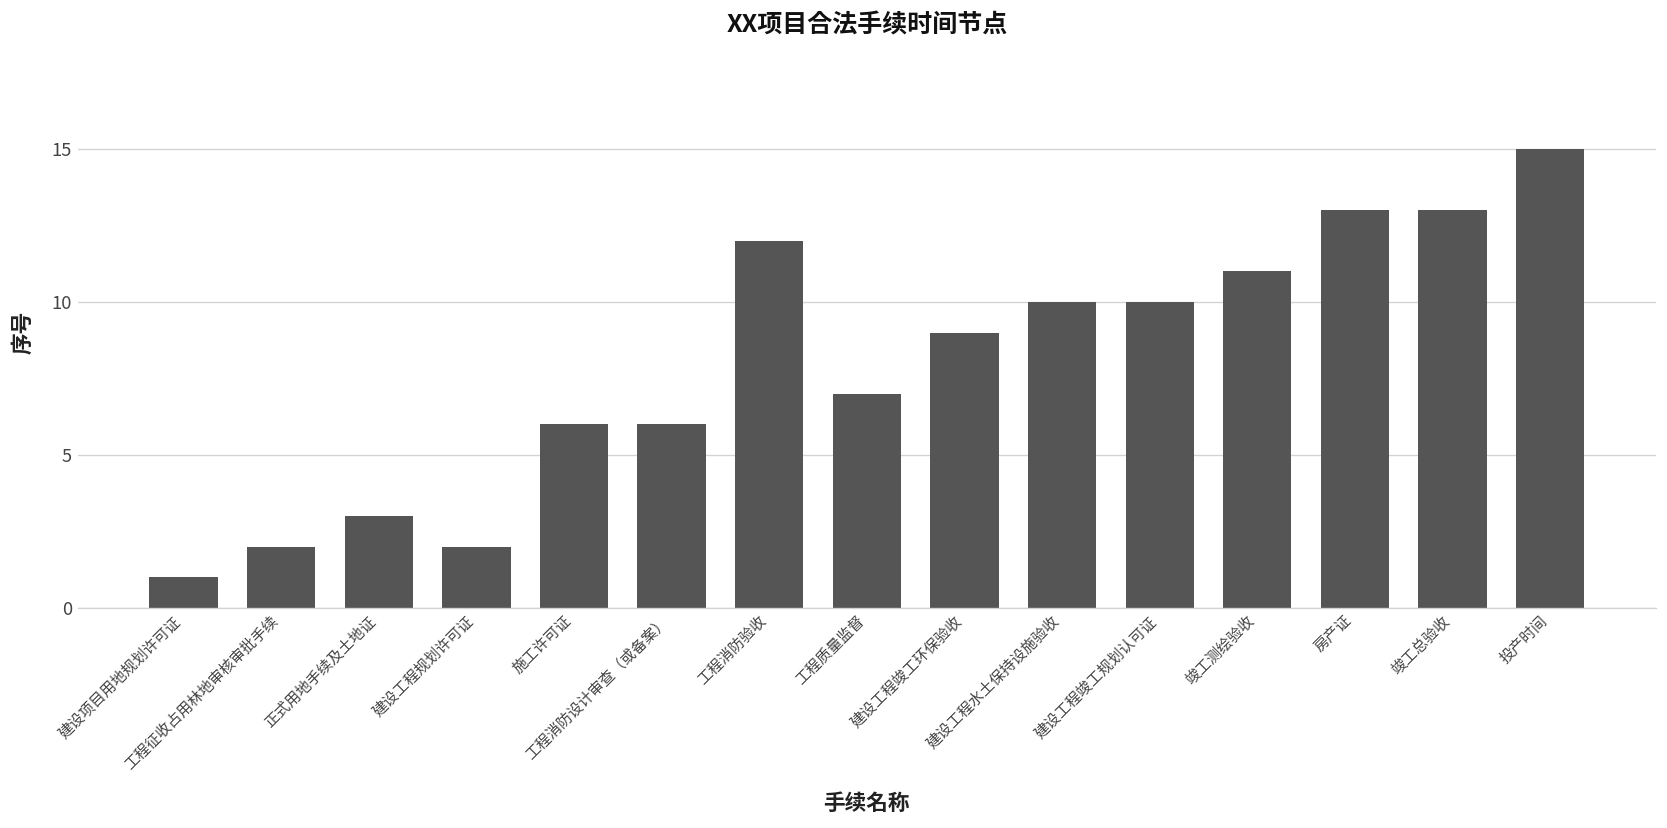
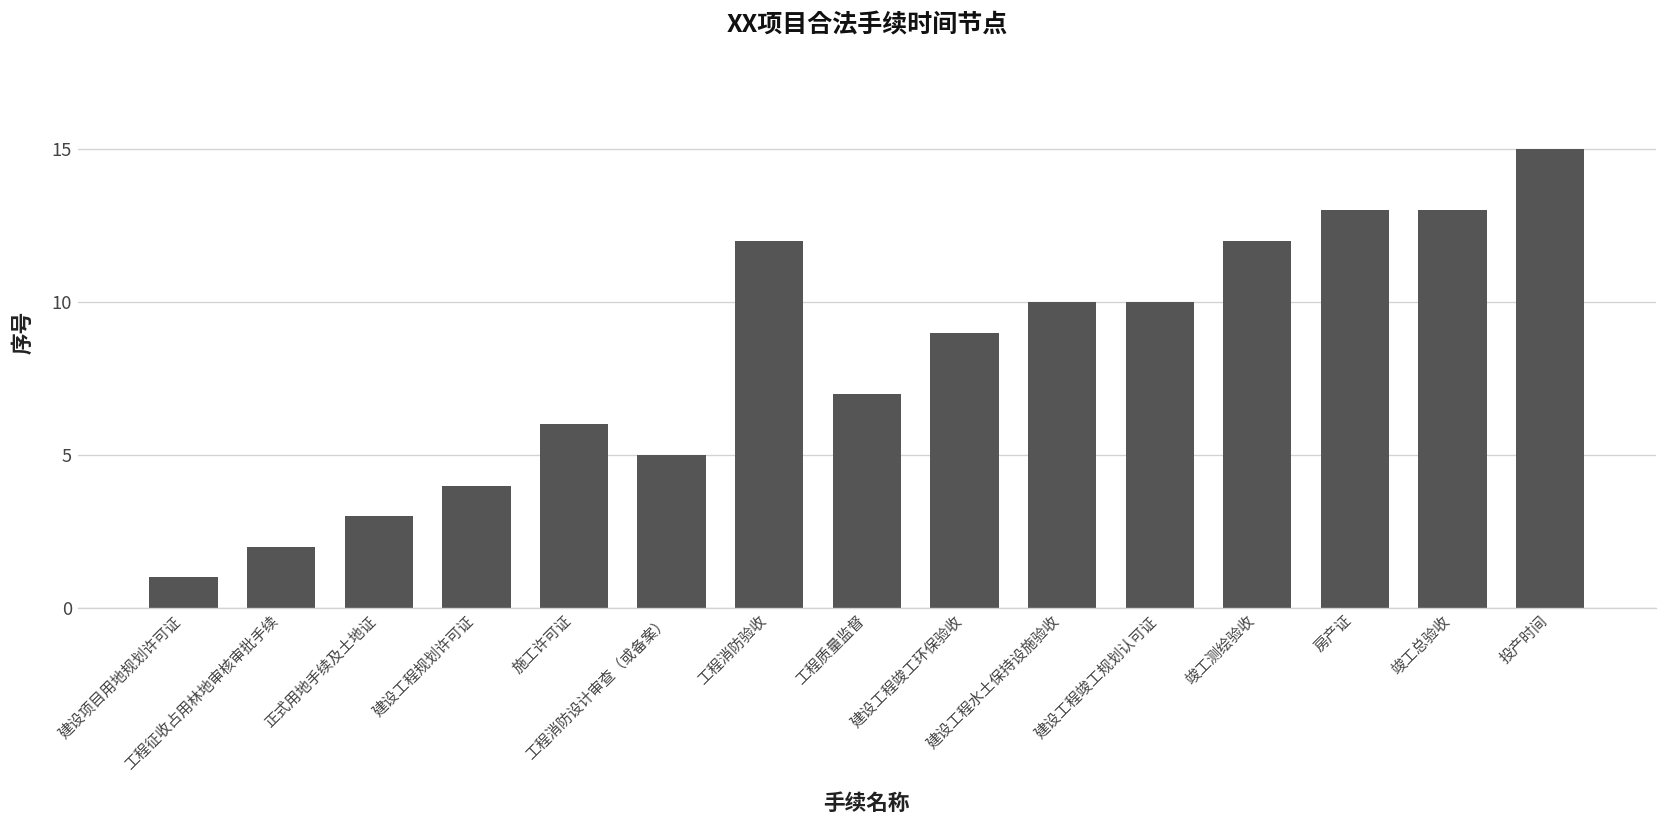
  {
    "建设项目用地规划许可证": 1,
    "工程征收占用林地审核审批手续": 2,
    "正式用地手续及土地证": 3,
-   "建设工程规划许可证": 2,
+   "建设工程规划许可证": 4,
    "施工许可证": 6,
-   "工程消防设计审查（或备案）": 6,
+   "工程消防设计审查（或备案）": 5,
    "工程消防验收": 12,
    "工程质量监督": 7,
    "建设工程竣工环保验收": 9,
    "建设工程水土保持设施验收": 10,
    "建设工程竣工规划认可证": 10,
-   "竣工测绘验收": 11,
+   "竣工测绘验收": 12,
    "房产证": 13,
    "竣工总验收": 13,
    "投产时间": 15
  }
